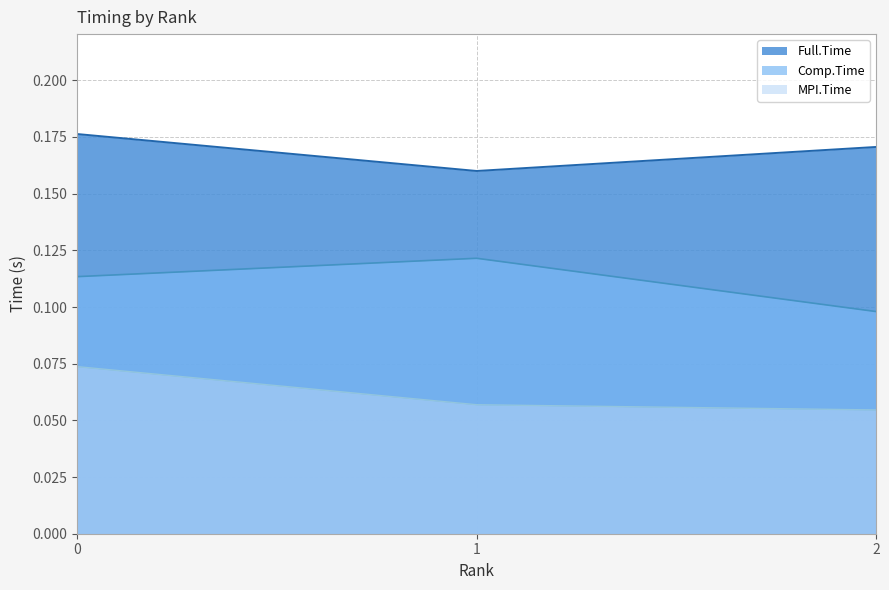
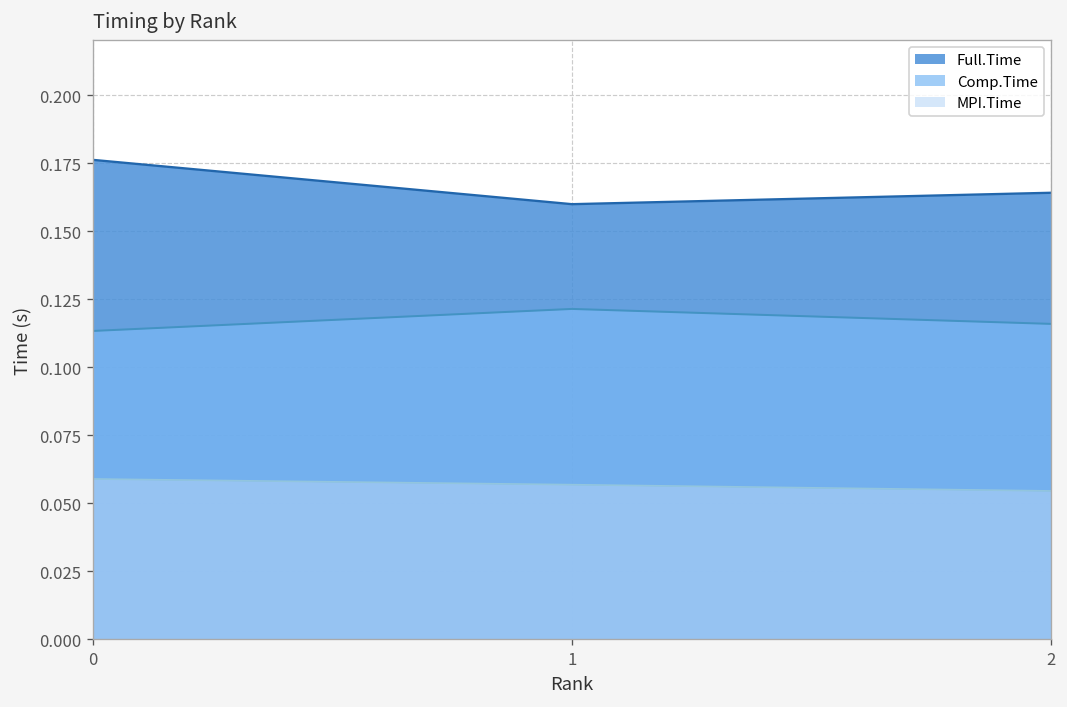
  {
    "Full.Time": {
      "0": 0.176,
      "1": 0.160,
-     "2": 0.171
+     "2": 0.164
    },
    "Comp.Time": {
      "0": 0.113,
      "1": 0.122,
-     "2": 0.098
+     "2": 0.116
    },
    "MPI.Time": {
-     "0": 0.074,
+     "0": 0.059,
      "1": 0.057,
      "2": 0.055
    }
  }
